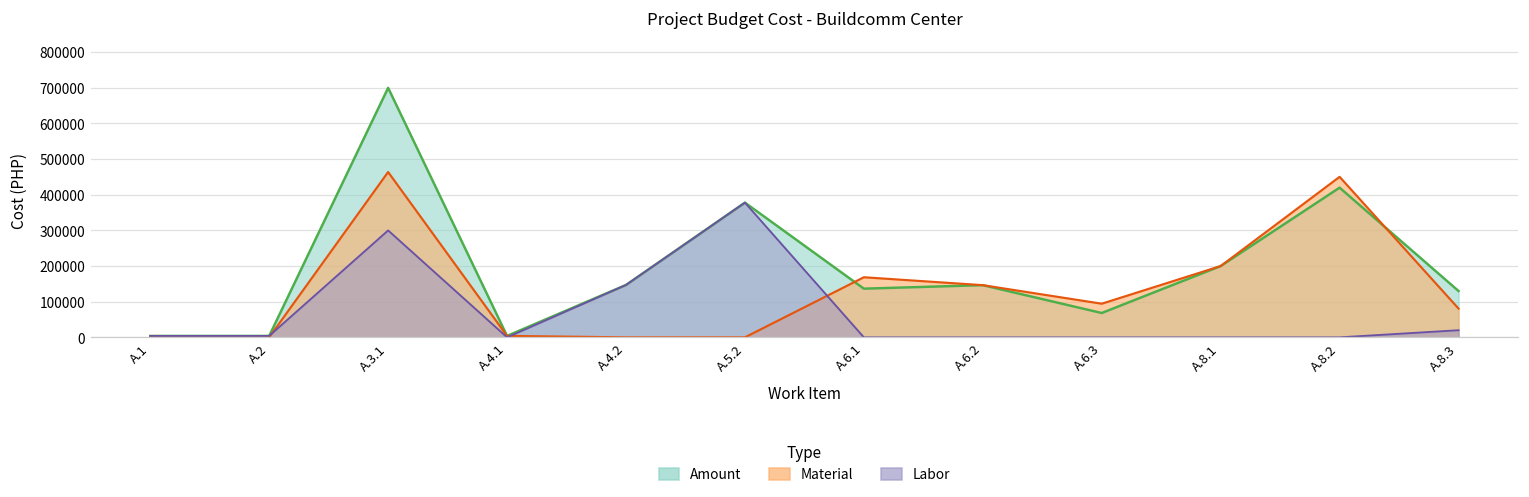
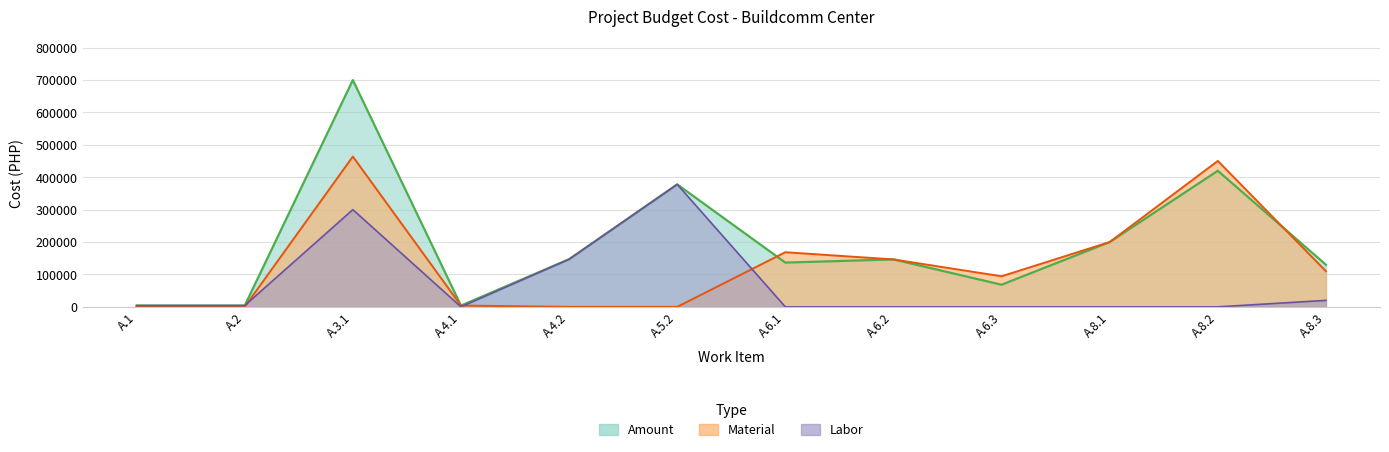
  {
    "Material": {
      "A.3.1": 460000,
      "A.4.2": 0,
      "A.5.2": 0,
      "A.6.1": 170000,
      "A.6.3": 90000,
      "A.8.2": 450000,
-     "A.8.3": 80000
+     "A.8.3": 110000
    }
  }
